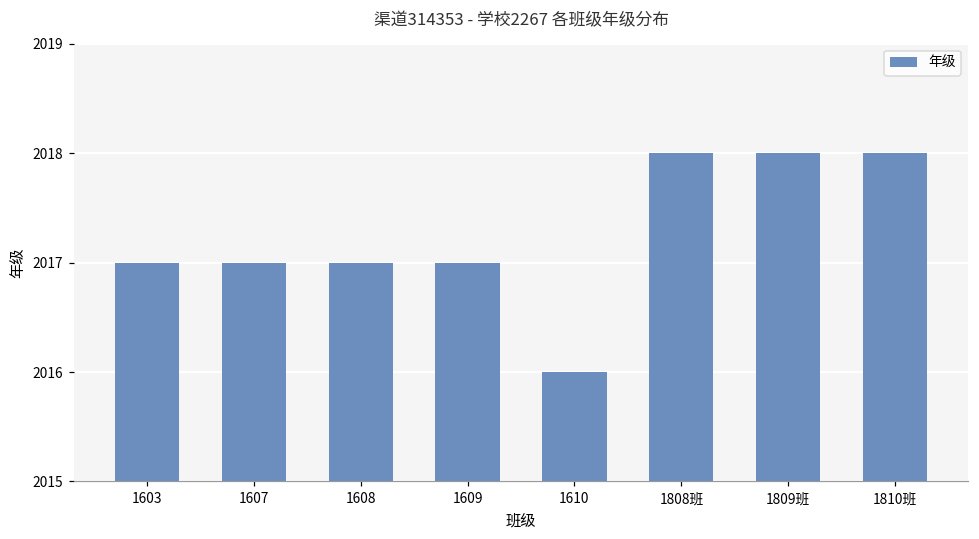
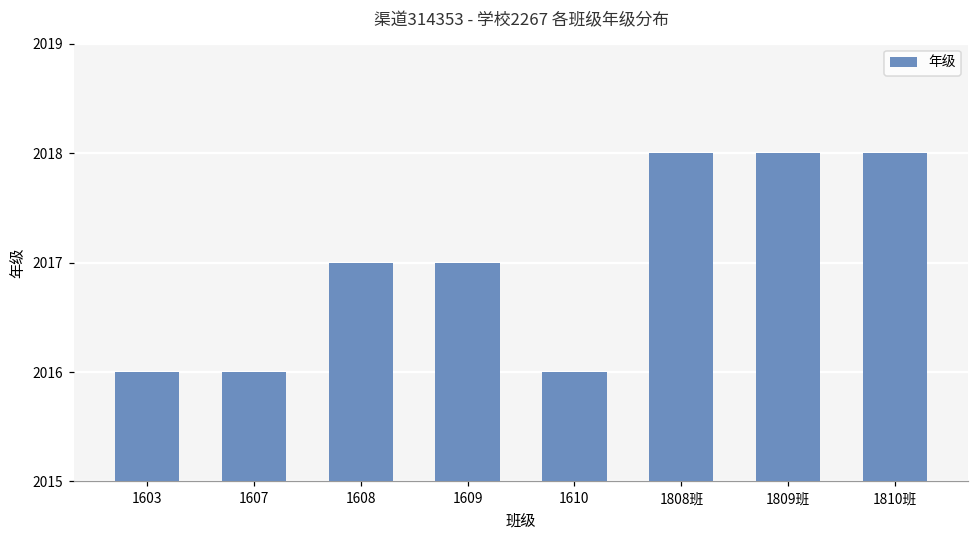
  {
-   "1603": 2017,
-   "1607": 2017,
+   "1603": 2016,
+   "1607": 2016,
    "1608": 2017,
    "1609": 2017,
    "1610": 2016,
    "1808班": 2018,
    "1809班": 2018,
    "1810班": 2018
  }
